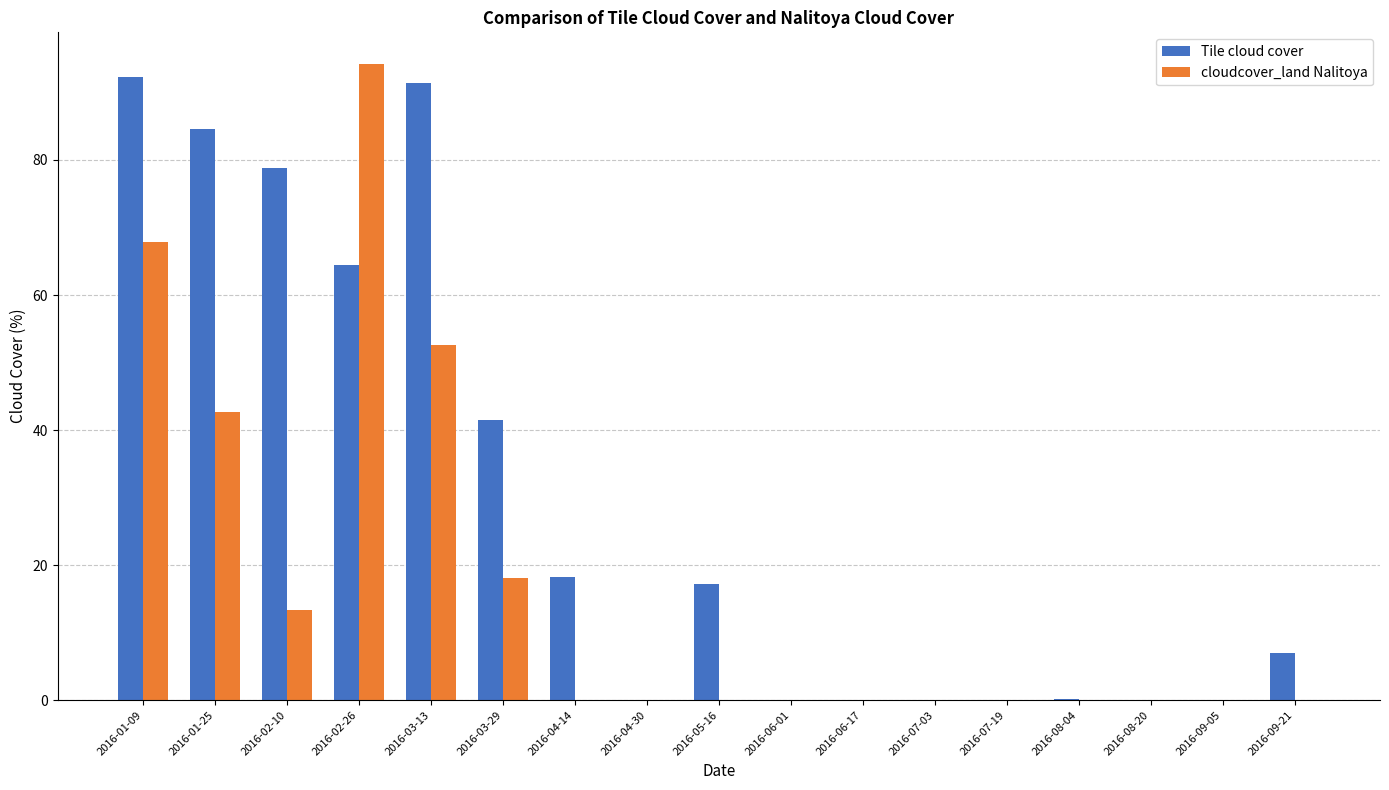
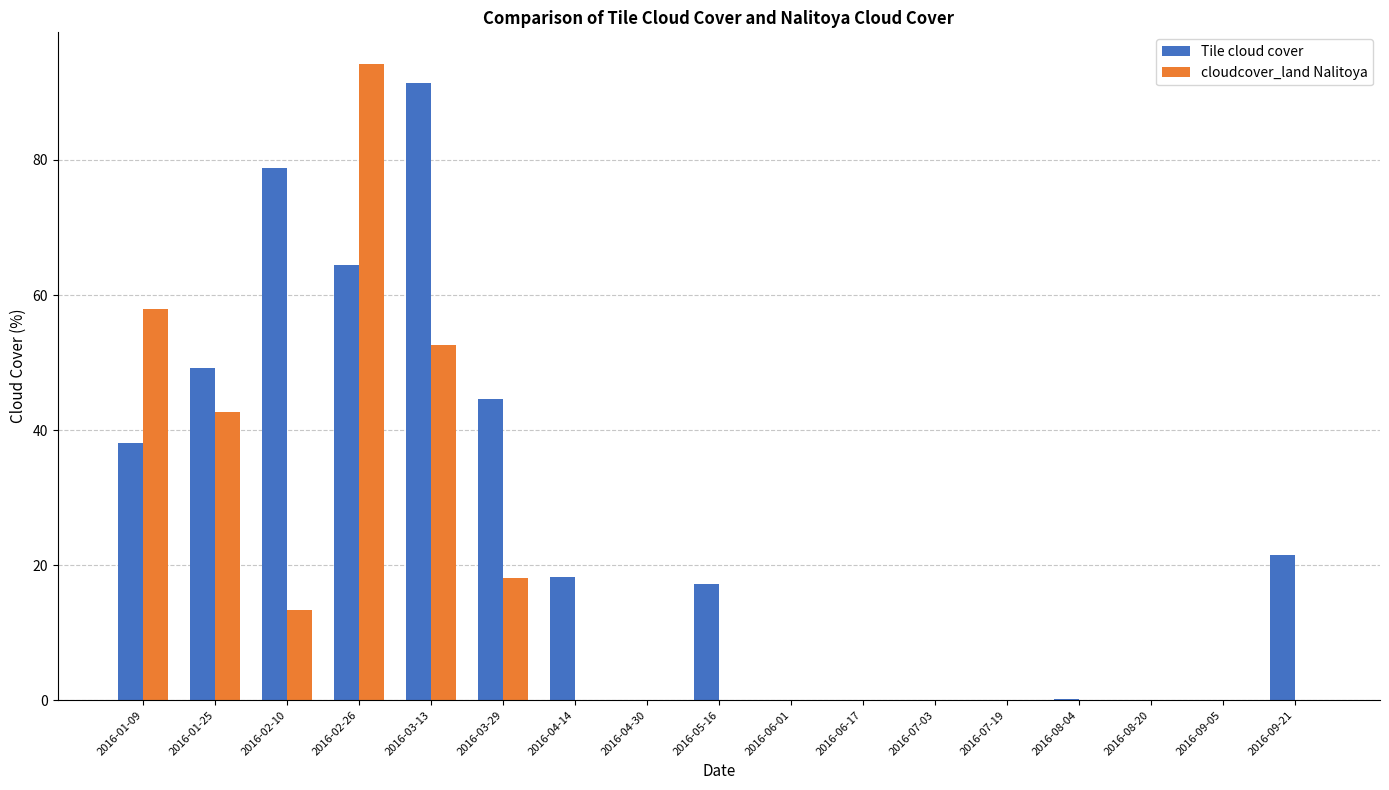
  {
    "Tile cloud cover": {
-     "2016-01-09": 92,
-     "2016-01-25": 85,
+     "2016-01-09": 38,
+     "2016-01-25": 49,
      "2016-02-10": 79,
      "2016-02-26": 64,
      "2016-03-13": 91,
-     "2016-03-29": 41,
+     "2016-03-29": 45,
      "2016-04-14": 18,
      "2016-04-30": 0,
      "2016-05-16": 17,
      "2016-06-01": 0,
      "2016-06-17": 0,
      "2016-07-03": 0,
      "2016-07-19": 0,
      "2016-08-20": 0,
      "2016-09-05": 0,
-     "2016-09-21": 7
+     "2016-09-21": 21
    },
    "cloudcover_land Nalitoya": {
-     "2016-01-09": 68,
+     "2016-01-09": 58,
      "2016-01-25": 43,
      "2016-02-10": 13,
      "2016-02-26": 94,
      "2016-03-13": 53,
      "2016-03-29": 18,
      "2016-04-30": 0,
      "2016-05-16": 0,
      "2016-06-01": 0,
      "2016-06-17": 0,
      "2016-07-03": 0,
      "2016-07-19": 0,
      "2016-08-04": 0,
      "2016-08-20": 0,
      "2016-09-05": 0,
      "2016-09-21": 0
    }
  }
